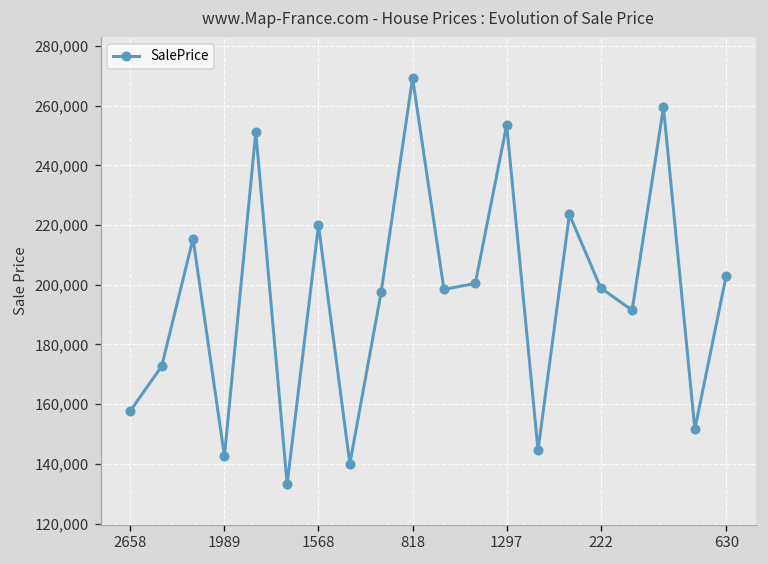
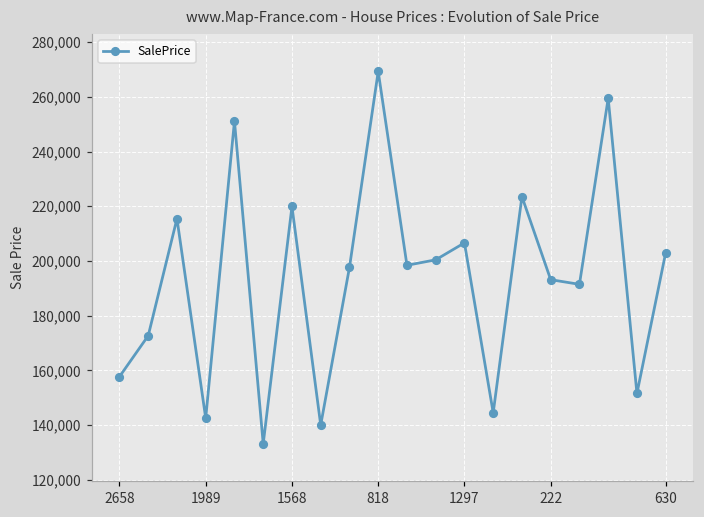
  {
    "2658": "158,000",
    "1989": "143,000",
    "1568": "220,000",
    "818": "269,000",
-   "1297": "254,000",
-   "222": "199,000",
+   "1297": "207,000",
+   "222": "193,000",
    "630": "203,000"
  }
